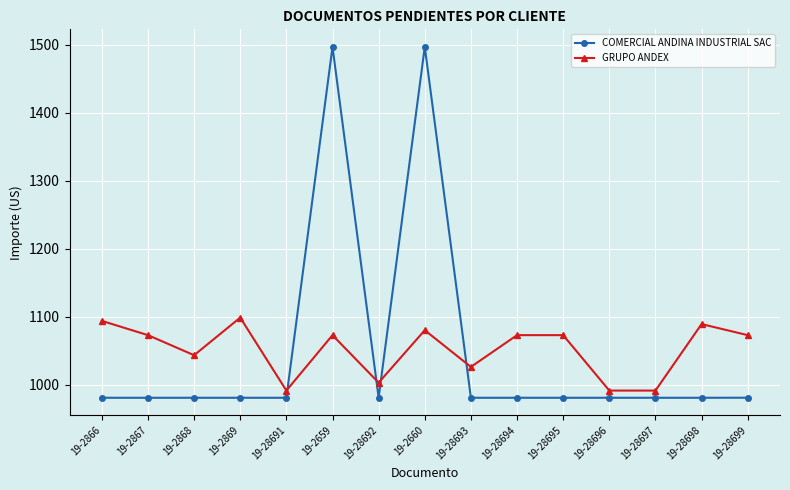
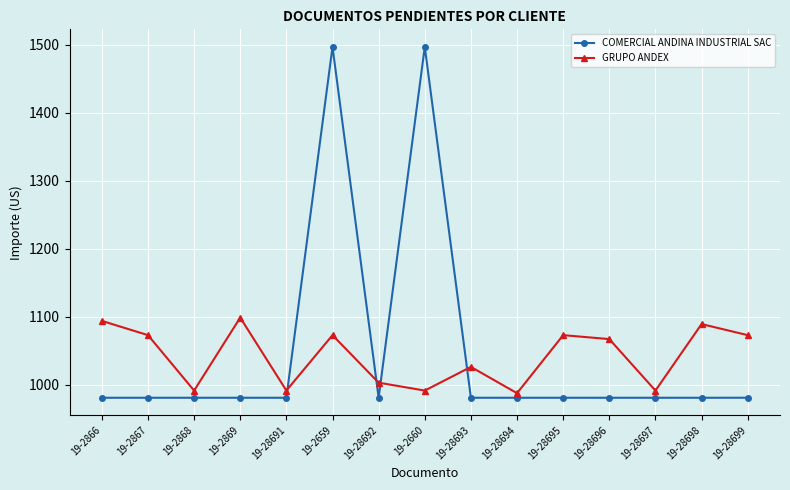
  {
    "COMERCIAL ANDINA INDUSTRIAL SAC": {
      "19-2866": 980,
      "19-2867": 980,
      "19-2868": 980,
      "19-2869": 980,
      "19-28691": 980,
      "19-2659": 1500,
      "19-28692": 980,
      "19-2660": 1500,
      "19-28693": 980,
      "19-28694": 980,
      "19-28695": 980,
      "19-28696": 980,
      "19-28697": 980,
      "19-28698": 980,
      "19-28699": 980
    },
    "GRUPO ANDEX": {
      "19-2866": 1090,
      "19-2867": 1070,
-     "19-2868": 1040,
+     "19-2868": 990,
      "19-2869": 1100,
      "19-28691": 990,
      "19-2659": 1070,
      "19-28692": 1000,
-     "19-2660": 1080,
+     "19-2660": 990,
      "19-28693": 1030,
-     "19-28694": 1070,
+     "19-28694": 990,
      "19-28695": 1070,
-     "19-28696": 990,
+     "19-28696": 1070,
      "19-28697": 990,
      "19-28698": 1090,
      "19-28699": 1070
    }
  }
